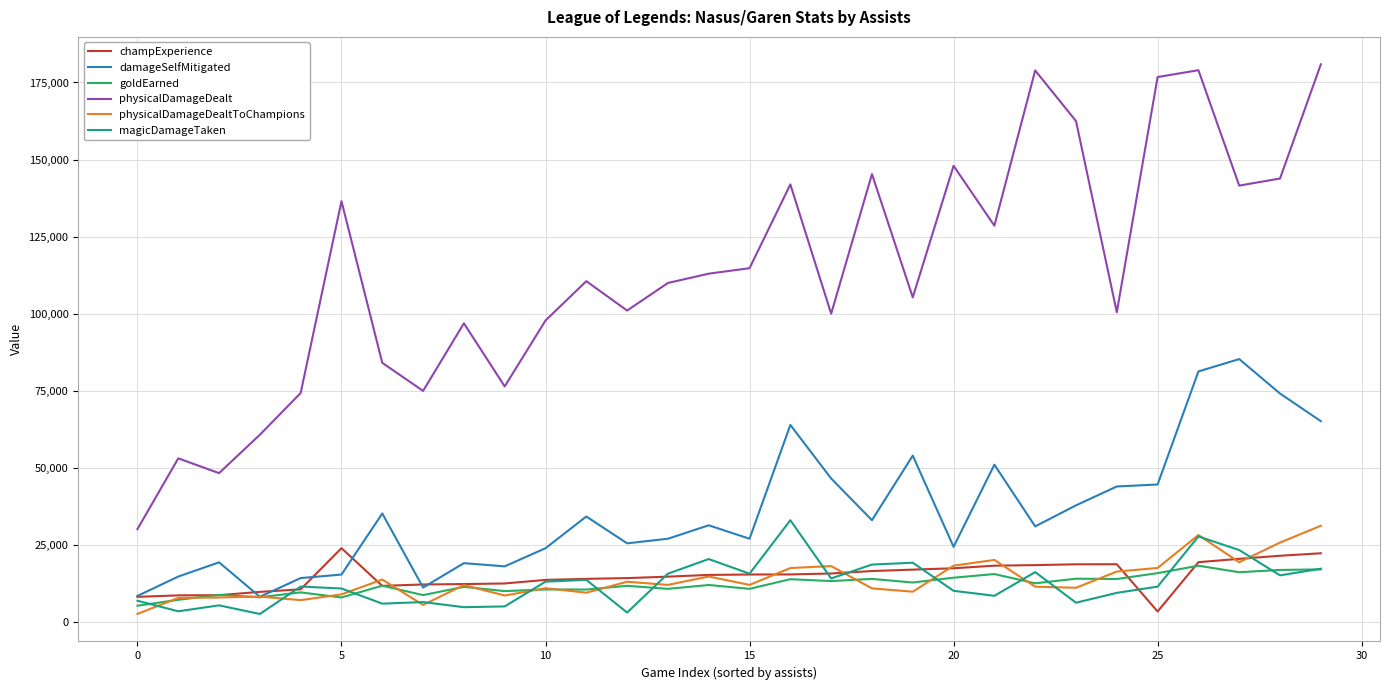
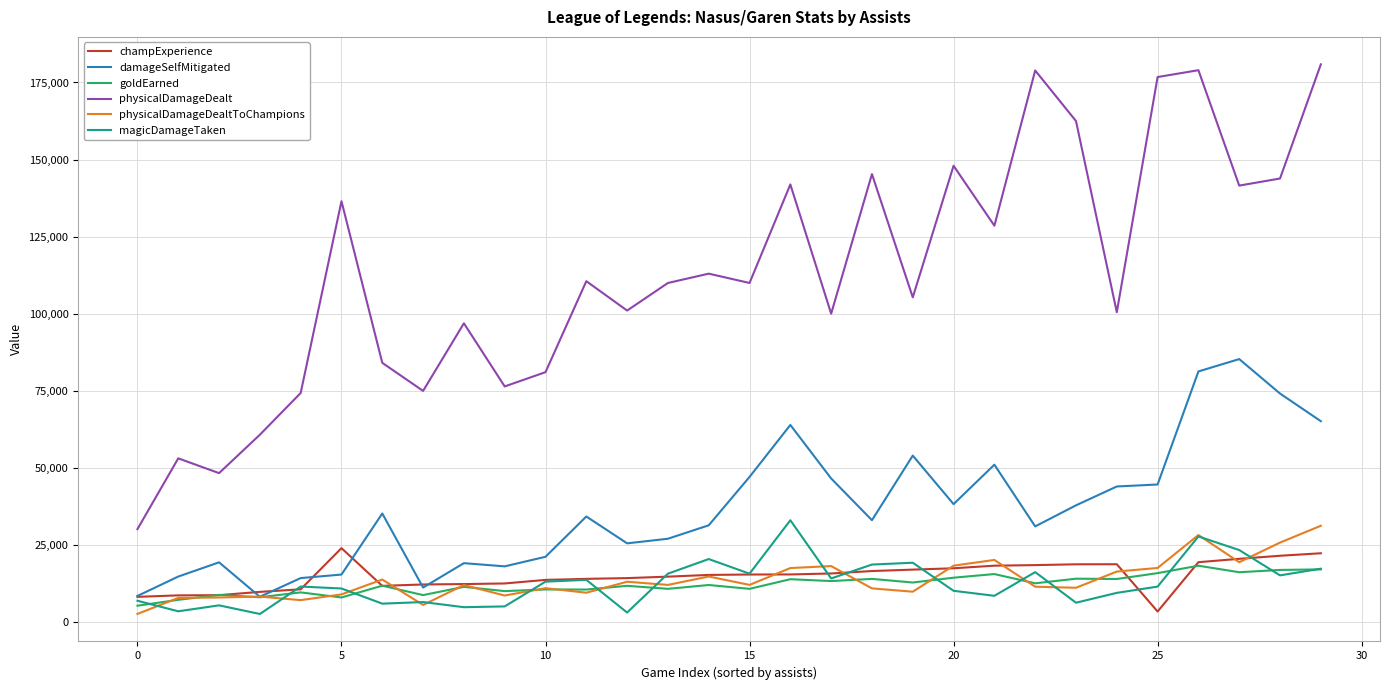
  {
    "champExperience": {
      "5": "24,000",
      "20": "17,000",
      "25": "3,000"
    },
    "damageSelfMitigated": {
      "5": "15,000",
-     "10": "24,000",
-     "15": "27,000",
-     "20": "24,000",
+     "10": "21,000",
+     "15": "47,000",
+     "20": "38,000",
      "25": "45,000"
    },
    "physicalDamageDealt": {
      "0": "30,000",
      "5": "136,000",
-     "10": "98,000",
-     "15": "115,000",
+     "10": "81,000",
+     "15": "110,000",
      "20": "148,000",
      "25": "177,000"
    },
    "physicalDamageDealtToChampions": {
      "0": "3,000",
      "5": "9,000",
      "15": "12,000",
      "20": "18,000",
      "25": "17,000"
    }
  }
